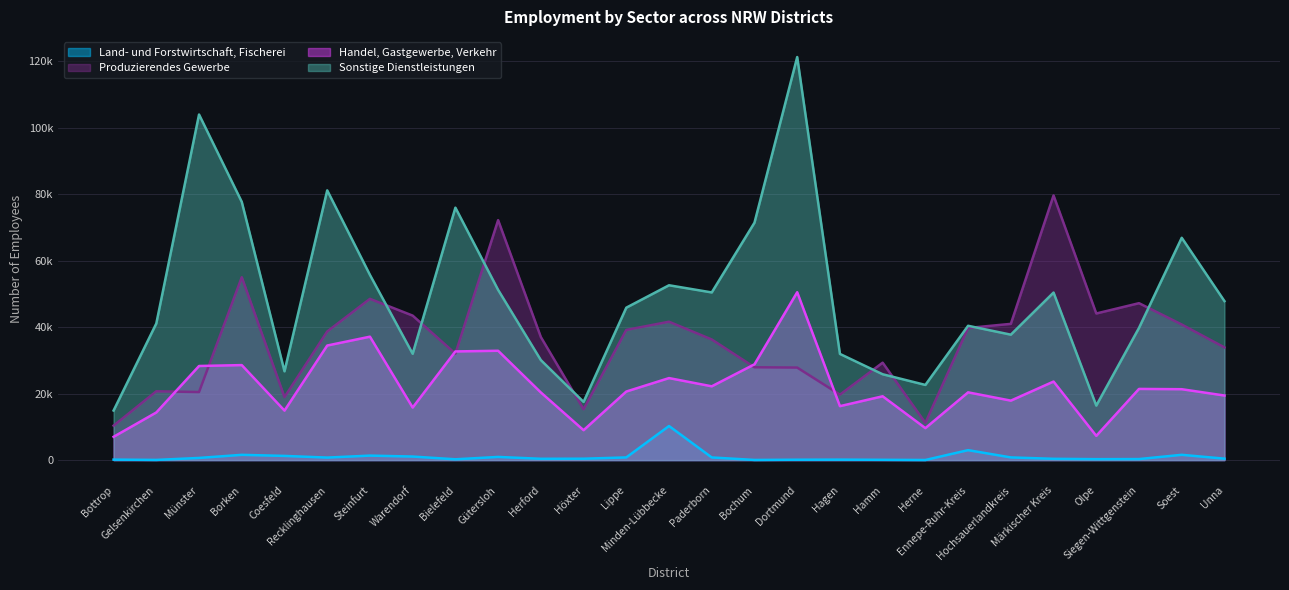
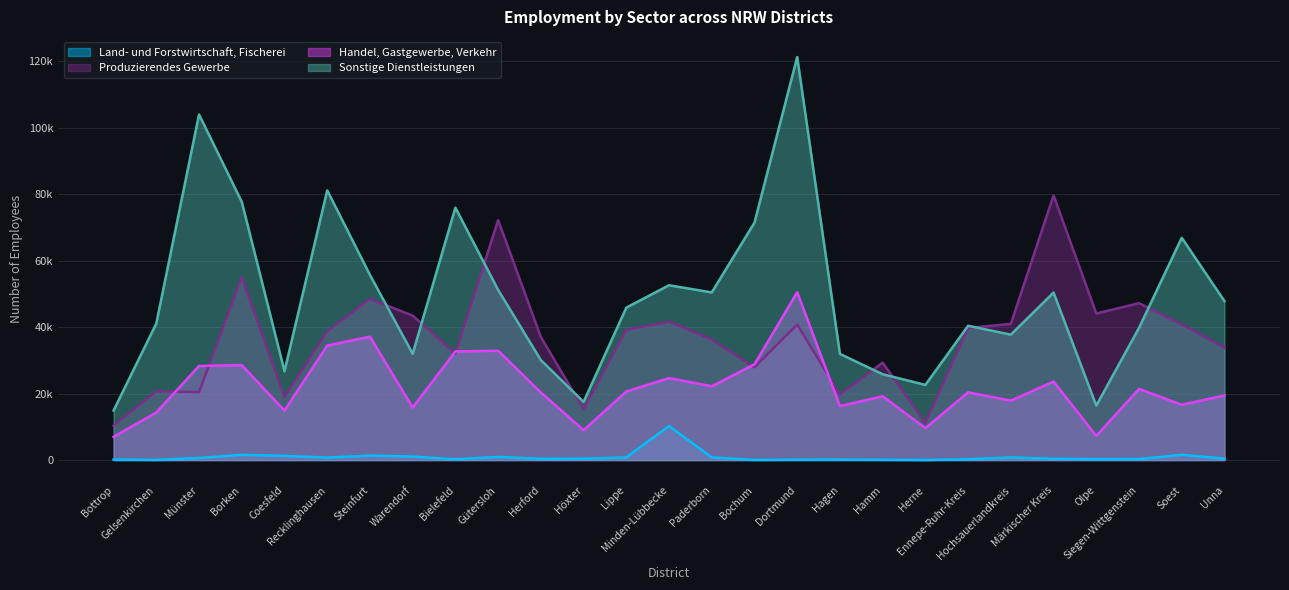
  {
    "Land- und Forstwirtschaft, Fischerei": {
      "Bottrop": 0,
      "Gelsenkirchen": 0,
      "Münster": 1000,
      "Borken": 2000,
      "Coesfeld": 1000,
      "Recklinghausen": 1000,
      "Steinfurt": 1000,
      "Warendorf": 1000,
      "Bielefeld": 0,
      "Gütersloh": 1000,
      "Herford": 0,
      "Höxter": 0,
      "Lippe": 1000,
      "Minden-Lübbecke": 10000,
      "Paderborn": 1000,
      "Bochum": 0,
      "Dortmund": 0,
      "Hagen": 0,
      "Hamm": 0,
      "Herne": 0,
-     "Ennepe-Ruhr-Kreis": 3000,
+     "Ennepe-Ruhr-Kreis": 0,
      "Hochsauerlandkreis": 1000,
      "Märkischer Kreis": 0,
      "Olpe": 0,
      "Siegen-Wittgenstein": 0,
      "Soest": 2000,
      "Unna": 0
    },
    "Produzierendes Gewerbe": {
      "Bottrop": 10000,
      "Gelsenkirchen": 21000,
      "Münster": 20000,
      "Borken": 55000,
      "Coesfeld": 19000,
      "Recklinghausen": 39000,
      "Steinfurt": 48000,
      "Warendorf": 43000,
      "Gütersloh": 72000,
      "Herford": 37000,
      "Höxter": 15000,
      "Lippe": 39000,
      "Minden-Lübbecke": 42000,
      "Paderborn": 36000,
      "Bochum": 28000,
-     "Dortmund": 28000,
+     "Dortmund": 41000,
      "Hagen": 20000,
      "Hamm": 29000,
      "Herne": 11000,
      "Hochsauerlandkreis": 41000,
      "Märkischer Kreis": 80000,
      "Olpe": 44000,
      "Siegen-Wittgenstein": 47000,
      "Soest": 41000,
      "Unna": 34000
    },
    "Handel, Gastgewerbe, Verkehr": {
      "Bottrop": 7000,
      "Gelsenkirchen": 14000,
      "Münster": 28000,
      "Borken": 29000,
      "Coesfeld": 15000,
      "Recklinghausen": 34000,
      "Steinfurt": 37000,
      "Warendorf": 16000,
      "Gütersloh": 33000,
      "Herford": 20000,
      "Höxter": 9000,
      "Lippe": 21000,
      "Minden-Lübbecke": 25000,
      "Paderborn": 22000,
      "Bochum": 29000,
      "Dortmund": 50000,
      "Hagen": 16000,
      "Hamm": 19000,
      "Herne": 10000,
      "Ennepe-Ruhr-Kreis": 20000,
      "Hochsauerlandkreis": 18000,
      "Märkischer Kreis": 24000,
      "Olpe": 7000,
      "Siegen-Wittgenstein": 21000,
-     "Soest": 21000,
+     "Soest": 17000,
      "Unna": 19000
    },
    "Sonstige Dienstleistungen": {
      "Bottrop": 15000,
      "Gelsenkirchen": 41000,
      "Münster": 104000,
      "Borken": 78000,
      "Coesfeld": 27000,
      "Recklinghausen": 81000,
      "Steinfurt": 56000,
      "Warendorf": 32000,
      "Bielefeld": 76000,
      "Gütersloh": 51000,
      "Herford": 30000,
      "Höxter": 17000,
      "Lippe": 46000,
      "Minden-Lübbecke": 53000,
      "Paderborn": 50000,
      "Bochum": 71000,
      "Dortmund": 121000,
      "Hagen": 32000,
      "Hamm": 26000,
      "Herne": 23000,
      "Hochsauerlandkreis": 38000,
      "Märkischer Kreis": 50000,
      "Olpe": 16000,
      "Siegen-Wittgenstein": 40000,
      "Soest": 67000,
      "Unna": 48000
    }
  }
